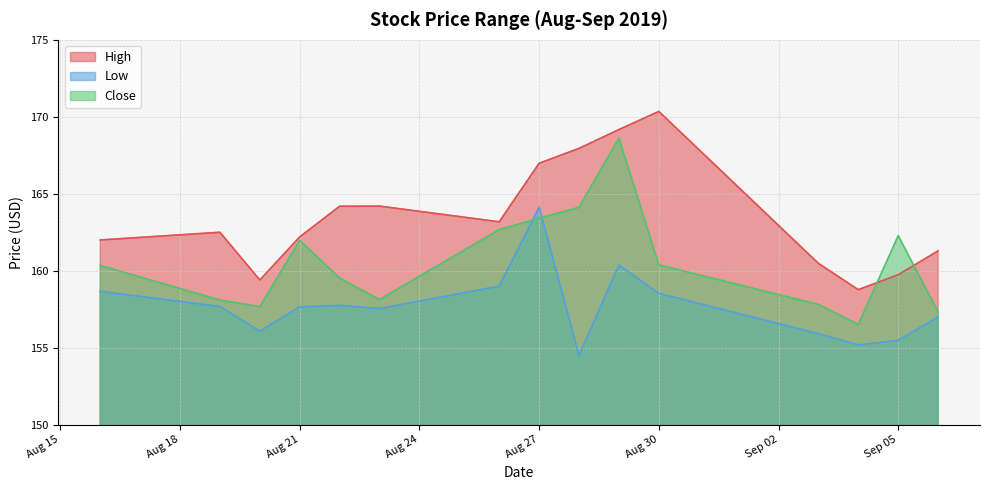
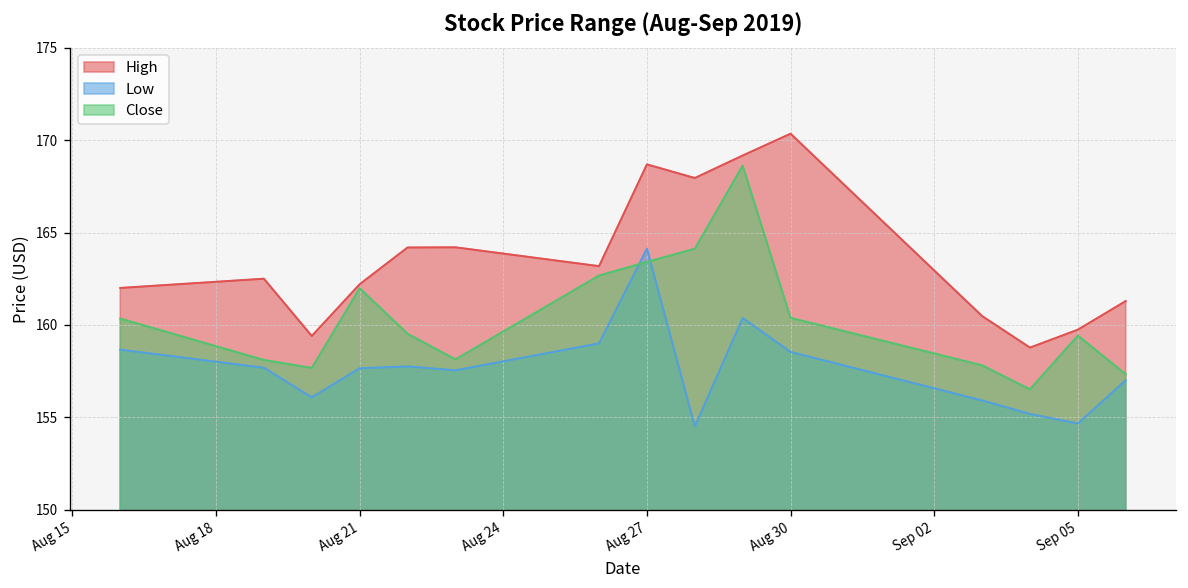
  {
    "High": {
      "Aug 21": 162.2,
-     "Aug 27": 167.0,
+     "Aug 27": 168.7,
      "Aug 30": 170.4,
      "Sep 05": 159.7
    },
    "Low": {
      "Aug 21": 157.7,
      "Aug 27": 164.1,
      "Aug 30": 158.5,
-     "Sep 05": 155.5
+     "Sep 05": 154.7
    },
    "Close": {
      "Aug 21": 162.0,
      "Aug 27": 163.4,
      "Aug 30": 160.4,
-     "Sep 05": 162.3
+     "Sep 05": 159.4
    }
  }
